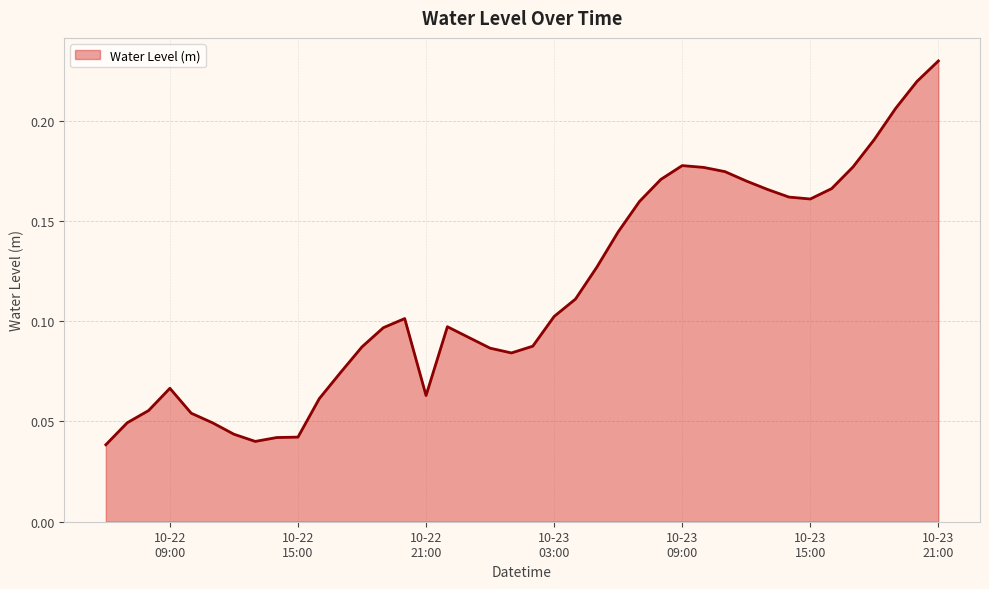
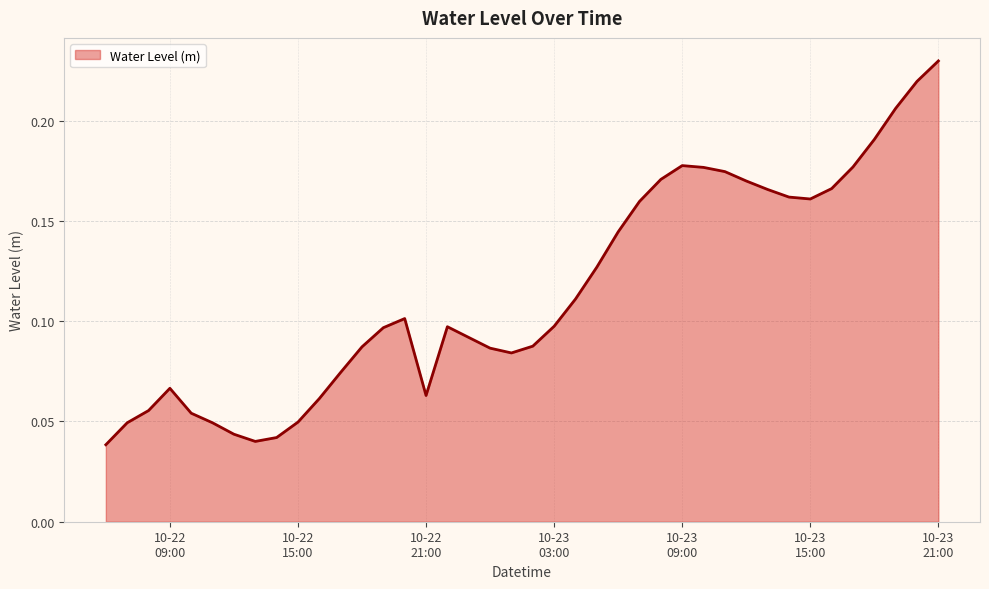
  {
    "10-22 09:00": 0.067,
-   "10-22 15:00": 0.042,
+   "10-22 15:00": 0.050,
    "10-22 21:00": 0.063,
-   "10-23 03:00": 0.102,
+   "10-23 03:00": 0.097,
    "10-23 09:00": 0.178,
    "10-23 15:00": 0.161,
    "10-23 21:00": 0.230
  }
